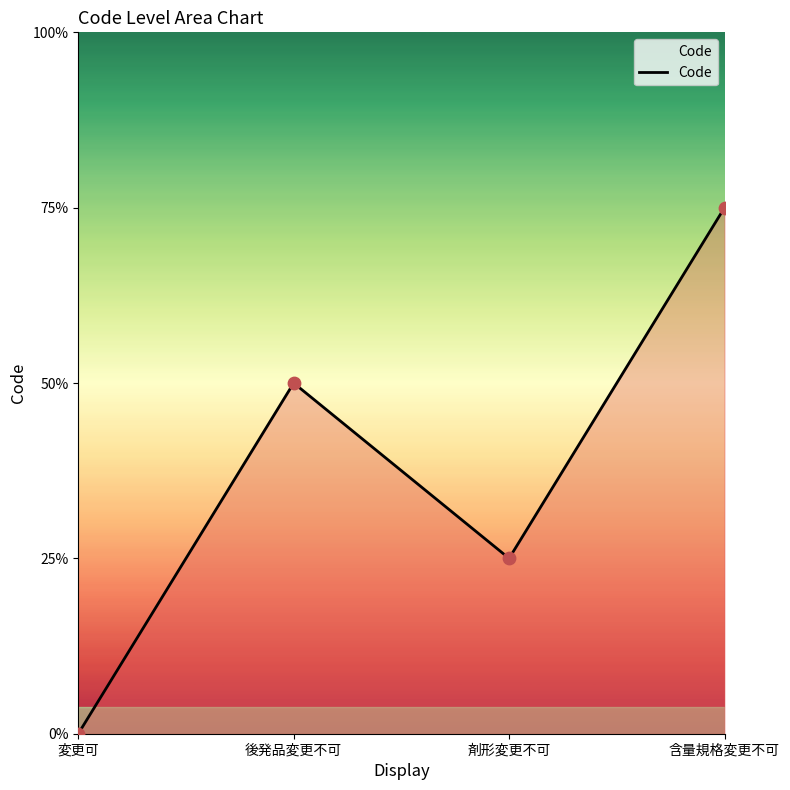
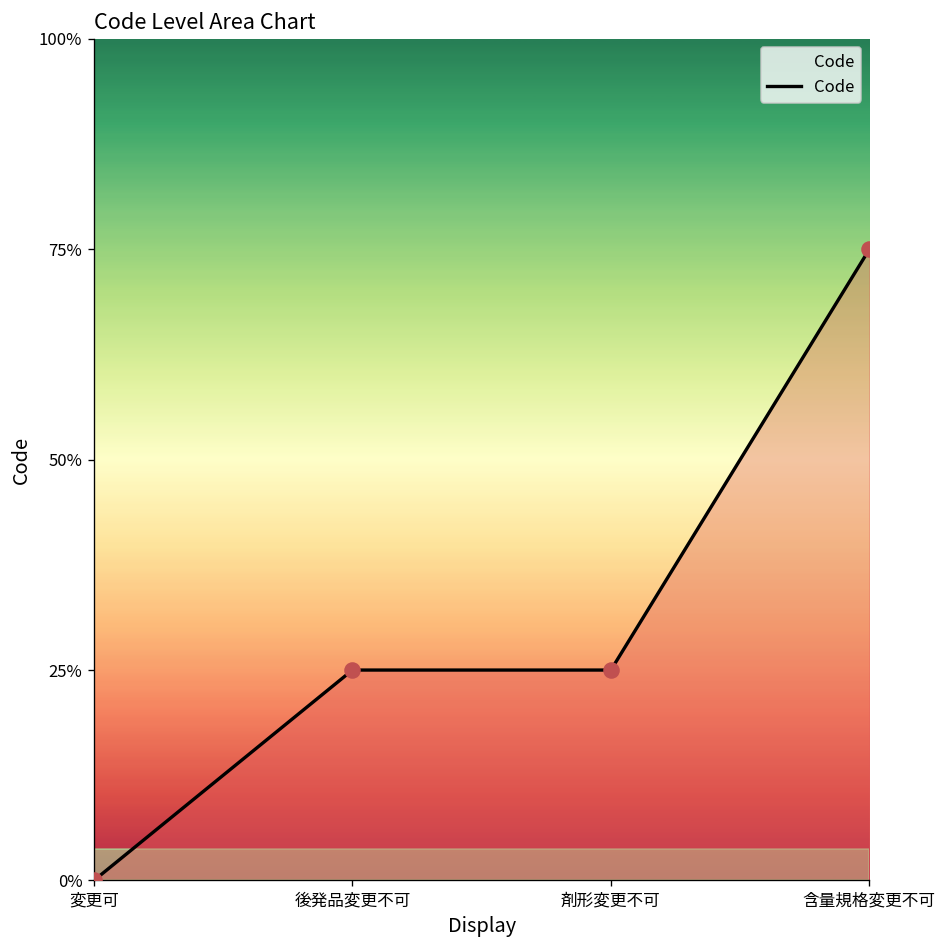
  {
-   "後発品変更不可": "50%",
+   "後発品変更不可": "25%",
    "剤形変更不可": "25%",
    "含量規格変更不可": "75%"
  }
